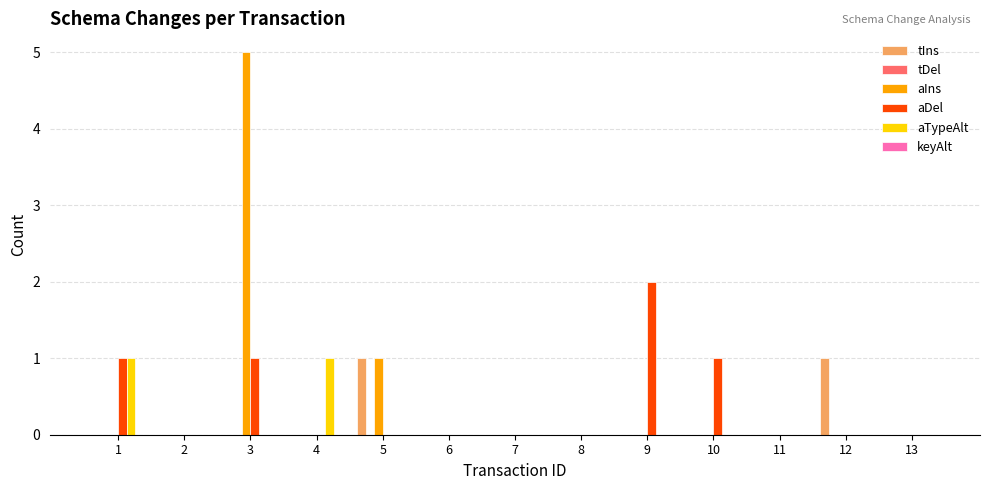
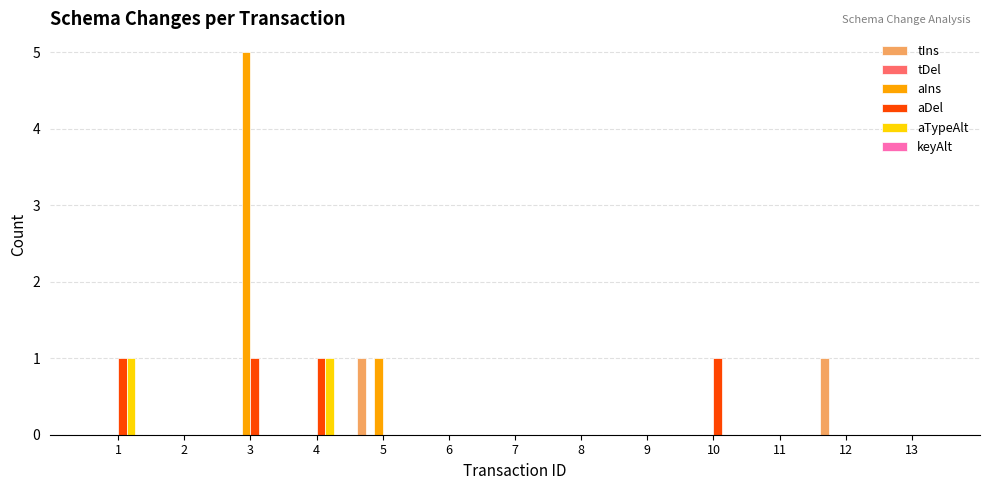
  {
    "aDel": {
      "1": 1,
      "2": 0,
      "3": 1,
-     "4": 0,
+     "4": 1,
      "5": 0,
      "6": 0,
      "7": 0,
      "8": 0,
-     "9": 2,
+     "9": 0,
      "10": 1,
      "11": 0,
      "12": 0,
      "13": 0
    },
    "keyAlt": {
      "1": 0,
      "2": 0,
      "3": 0,
      "4": 0,
      "5": 0,
      "6": 0,
      "7": 0,
      "8": 0,
      "9": 0,
      "10": 0,
      "11": 0,
      "12": 0,
      "13": 0
    }
  }
